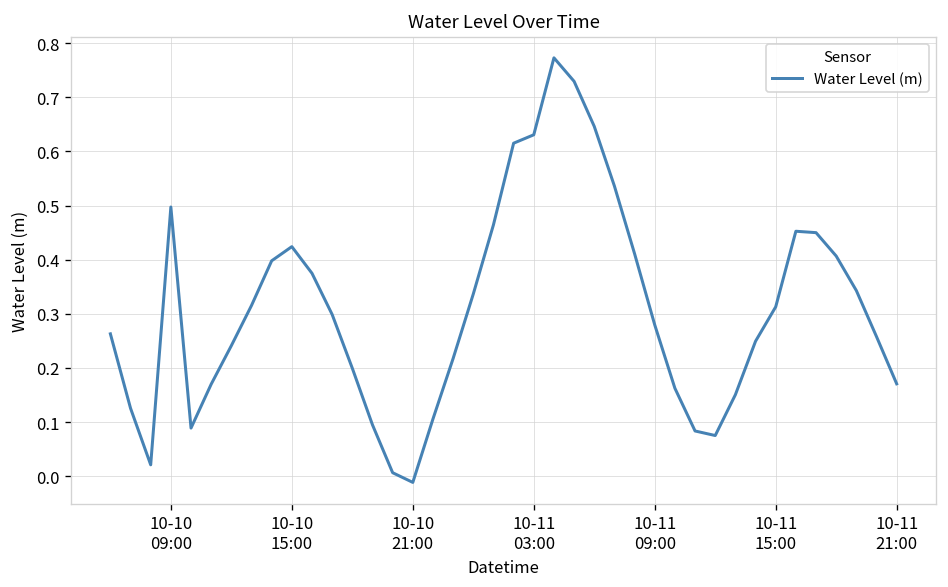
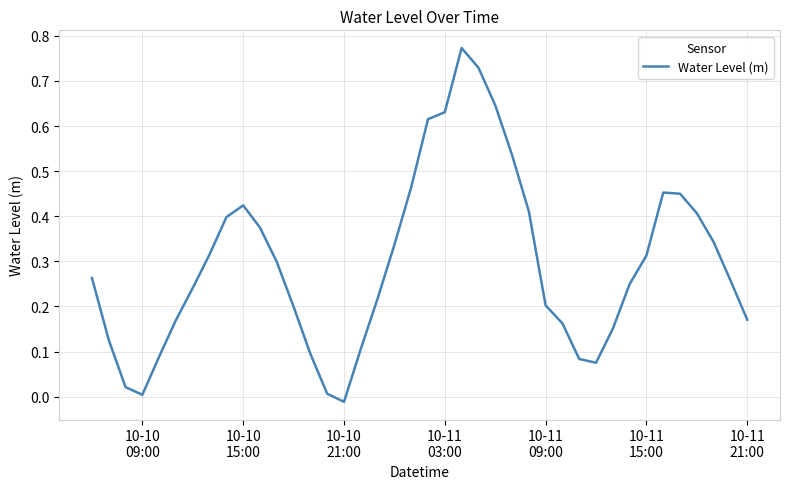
  {
-   "10-10 09:00": 0.50,
+   "10-10 09:00": 0.00,
    "10-10 15:00": 0.42,
    "10-10 21:00": -0.01,
    "10-11 03:00": 0.63,
-   "10-11 09:00": 0.28,
+   "10-11 09:00": 0.20,
    "10-11 15:00": 0.31,
    "10-11 21:00": 0.17
  }
